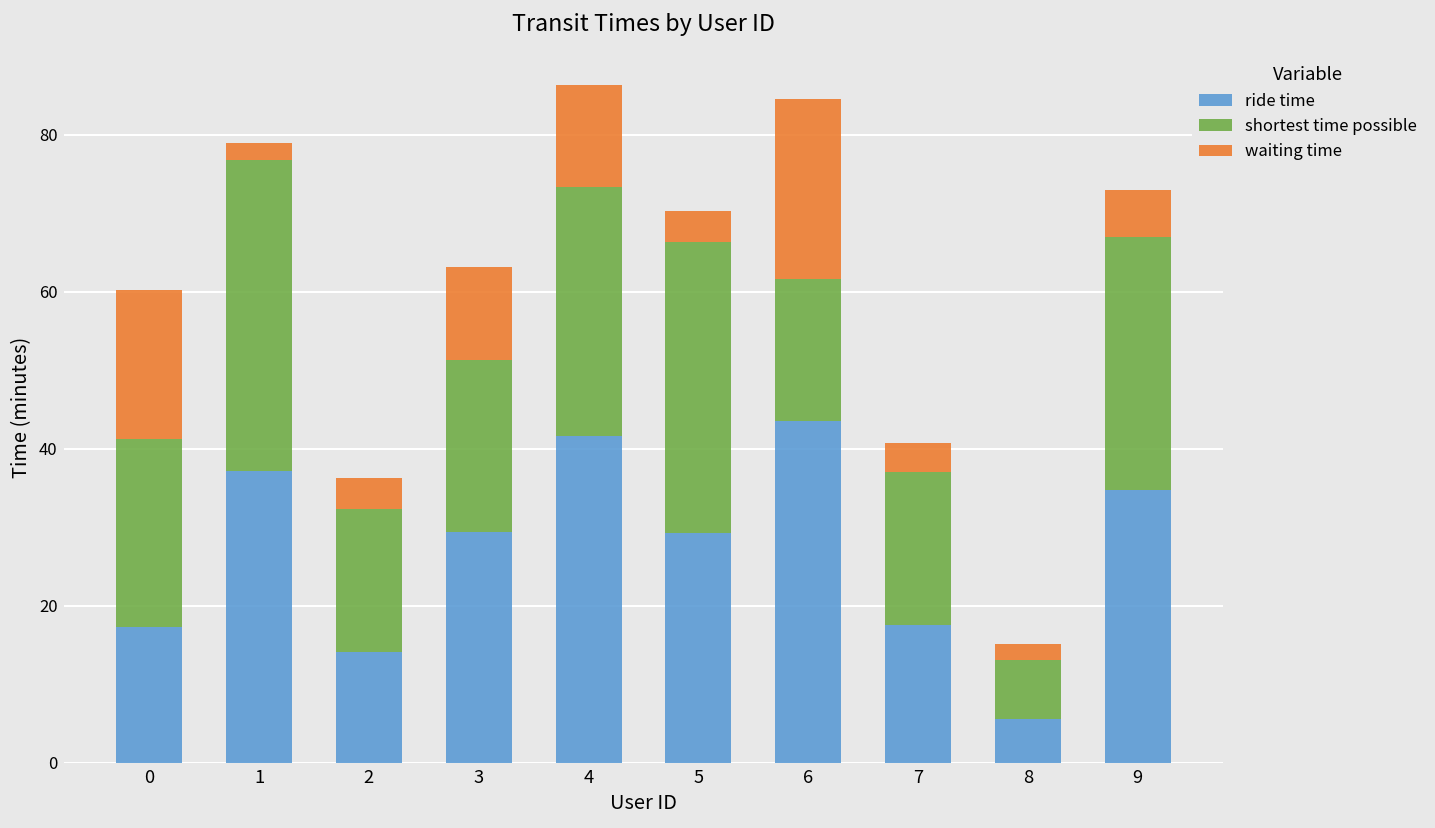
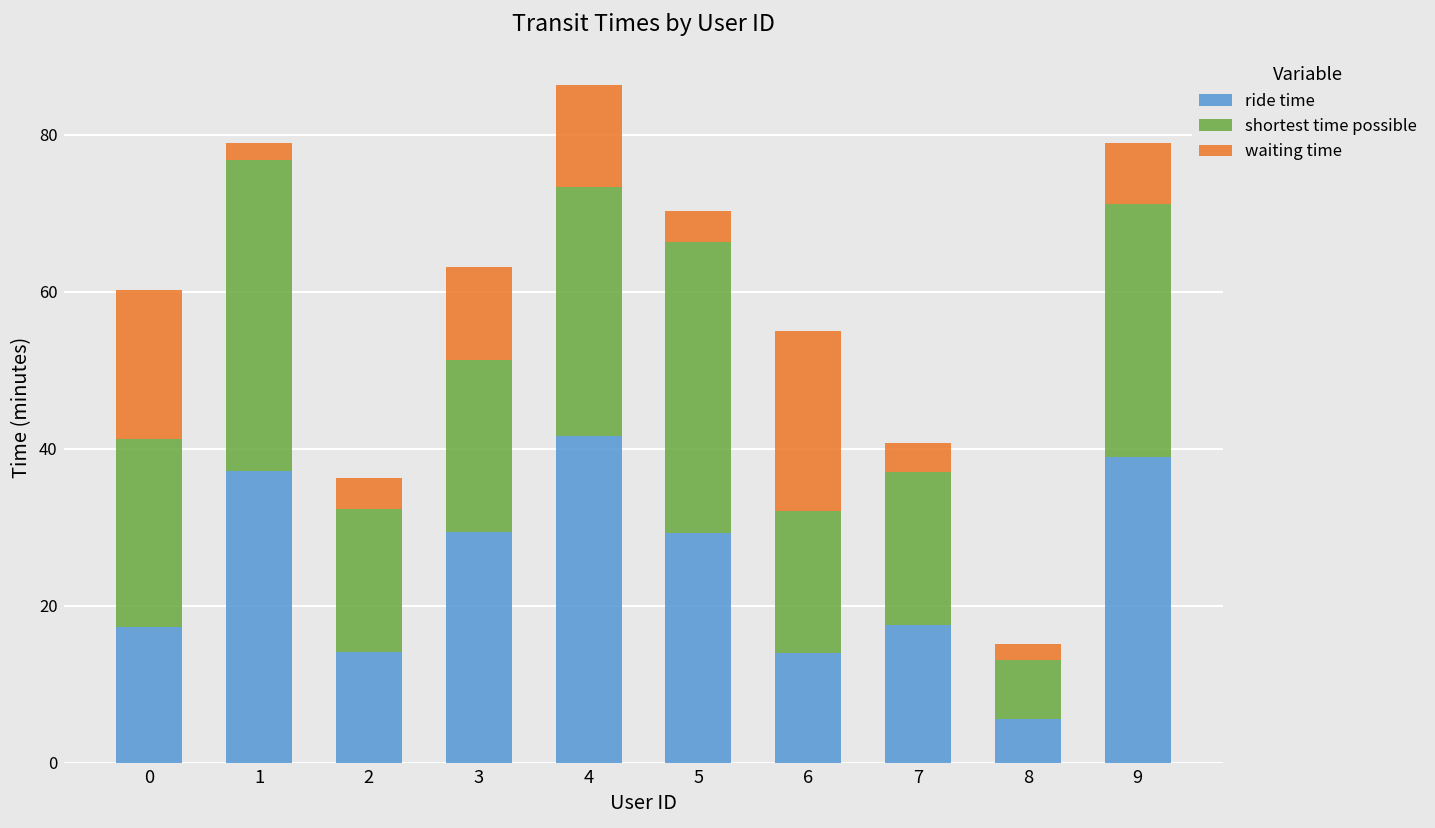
  {
    "ride time": {
      "0": 17,
      "1": 37,
      "2": 14,
      "3": 29,
      "4": 42,
      "5": 29,
-     "6": 44,
+     "6": 14,
      "7": 18,
      "8": 6,
-     "9": 35
+     "9": 39
    },
    "shortest time possible": {
      "0": 24,
      "1": 40,
      "2": 18,
      "3": 22,
      "4": 32,
      "5": 37,
      "6": 18,
      "7": 20,
      "8": 8,
      "9": 32
    },
    "waiting time": {
      "0": 19,
      "1": 2,
      "2": 4,
      "3": 12,
      "4": 13,
      "5": 4,
      "6": 23,
      "7": 4,
      "8": 2,
-     "9": 6
+     "9": 8
    }
  }
